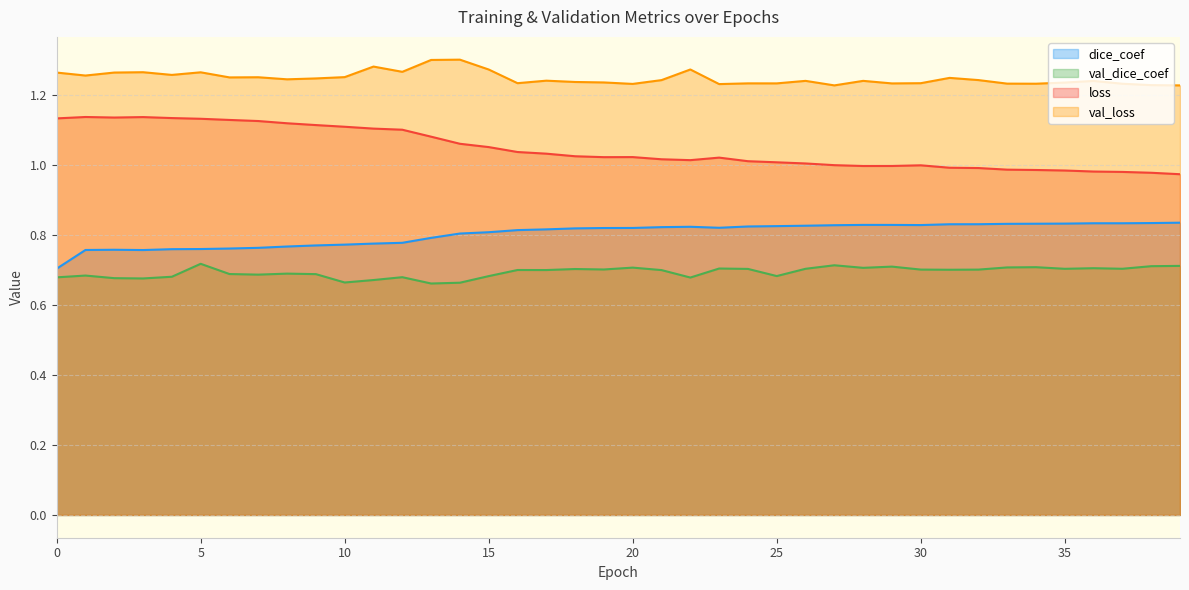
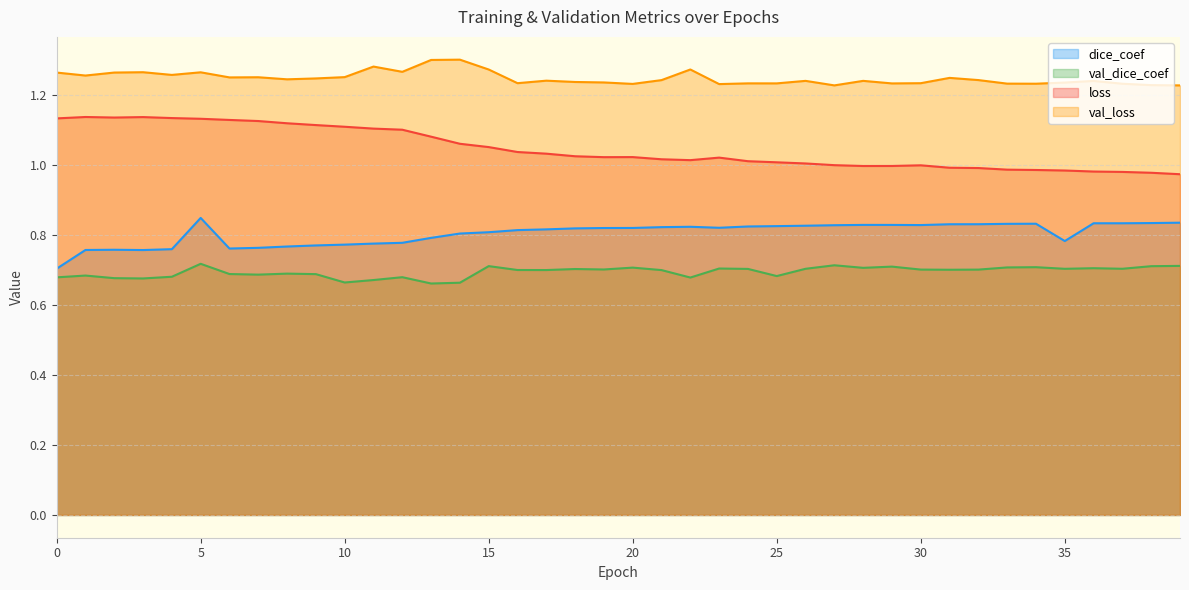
  {
    "dice_coef": {
      "0": 0.70,
-     "5": 0.76,
+     "5": 0.85,
      "10": 0.77,
      "15": 0.81,
      "20": 0.82,
      "25": 0.83,
      "30": 0.83,
-     "35": 0.83
+     "35": 0.78
    },
    "val_dice_coef": {
      "0": 0.68,
      "5": 0.72,
      "10": 0.66,
-     "15": 0.68,
+     "15": 0.71,
      "20": 0.71,
      "25": 0.68,
      "30": 0.70,
      "35": 0.70
    }
  }
